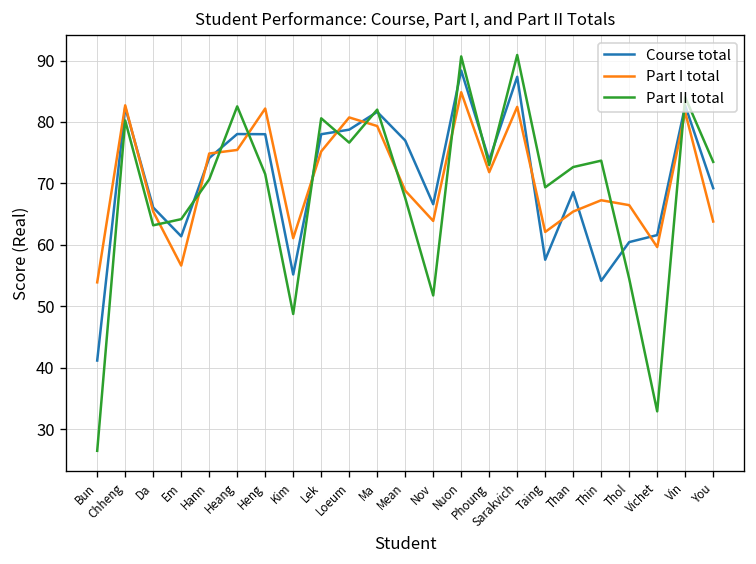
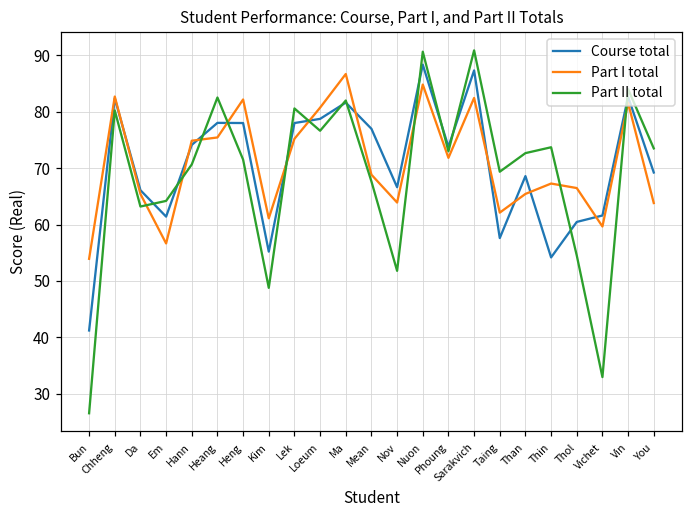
  {
    "Course total": {
      "Bun": 41,
      "Da": 66,
      "Em": 61,
      "Hann": 74,
      "Heang": 78,
      "Heng": 78,
      "Kim": 55,
      "Lek": 78,
      "Loeum": 79,
      "Mean": 77,
      "Nov": 67,
      "Nuon": 88,
      "Phoung": 74,
      "Sarakvich": 87,
      "Taing": 58,
      "Than": 69,
      "Thin": 54,
      "Thol": 60,
      "Vichet": 62,
      "You": 69
    },
    "Part I total": {
      "Bun": 54,
      "Da": 65,
      "Em": 57,
      "Hann": 75,
      "Heang": 75,
      "Heng": 82,
      "Kim": 61,
      "Lek": 75,
      "Loeum": 81,
-     "Ma": 79,
+     "Ma": 87,
      "Mean": 69,
      "Nov": 64,
      "Nuon": 85,
      "Phoung": 72,
      "Sarakvich": 82,
      "Taing": 62,
      "Than": 65,
      "Thin": 67,
      "Thol": 66,
      "Vichet": 60,
      "You": 64
    },
    "Part II total": {
      "Bun": 27,
      "Chheng": 80,
      "Da": 63,
      "Em": 64,
      "Hann": 71,
      "Heang": 83,
      "Heng": 72,
      "Kim": 49,
      "Lek": 81,
      "Loeum": 77,
      "Mean": 68,
      "Nov": 52,
      "Nuon": 91,
      "Phoung": 73,
      "Sarakvich": 91,
      "Taing": 69,
      "Than": 73,
      "Thin": 74,
      "Thol": 55,
      "Vichet": 33,
      "You": 74
    }
  }
